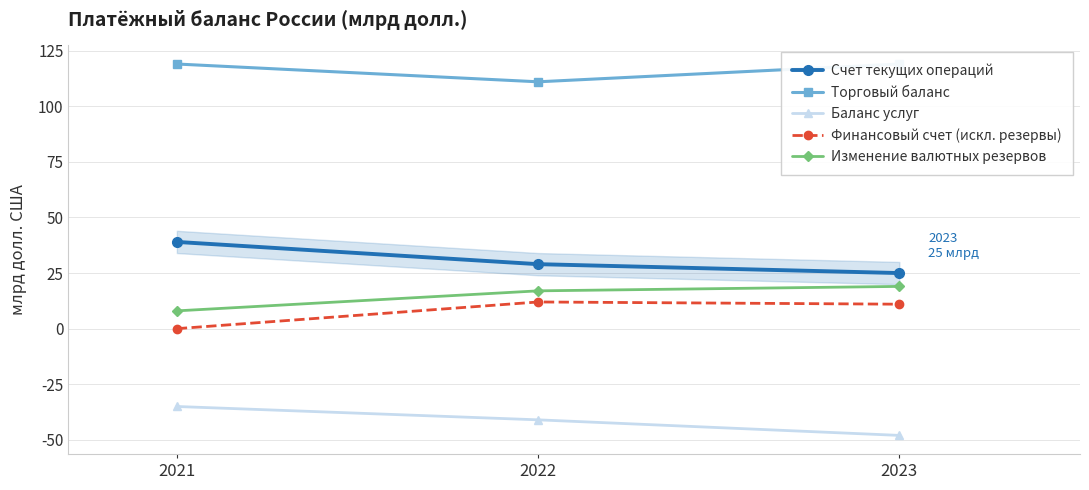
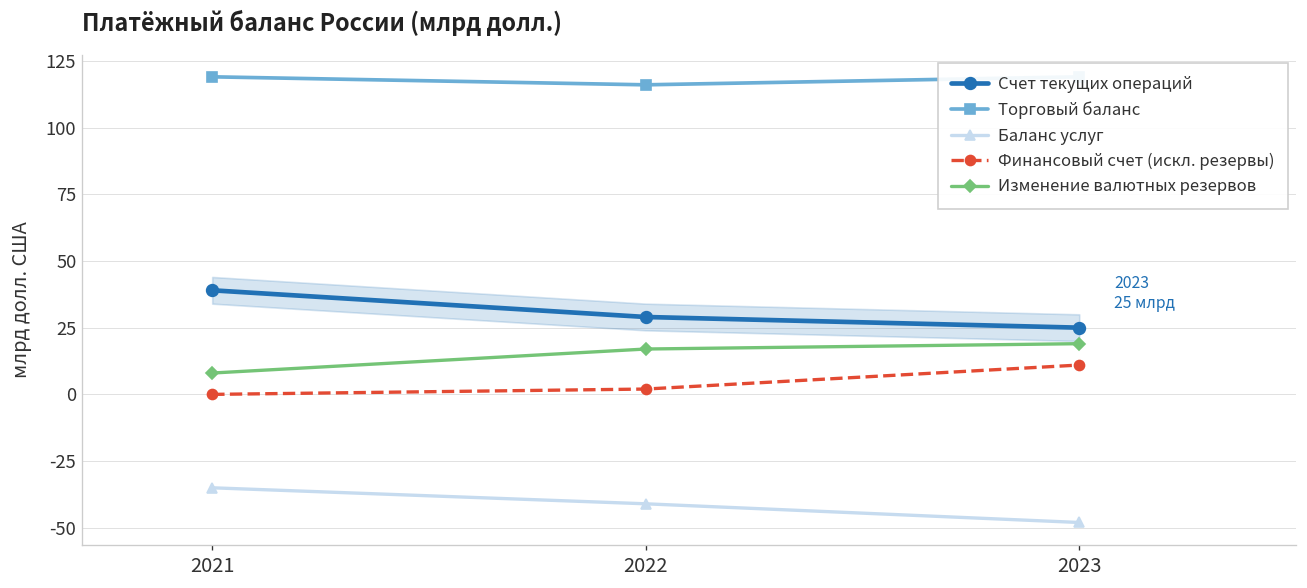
  {
    "Торговый баланс": {
      "2021": 119,
-     "2022": 111
+     "2022": 116
    },
    "Финансовый счет (искл. резервы)": {
      "2021": 0,
-     "2022": 12,
+     "2022": 2,
      "2023": 11
    },
    "Изменение валютных резервов": {
      "2021": 8,
      "2022": 17,
      "2023": 19
    }
  }
